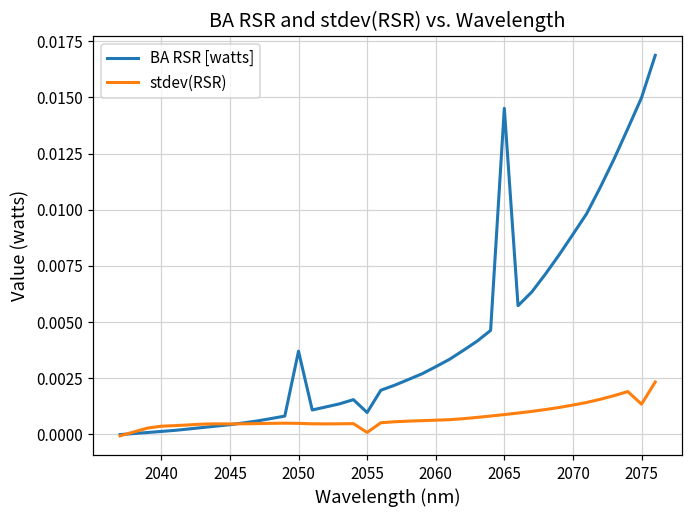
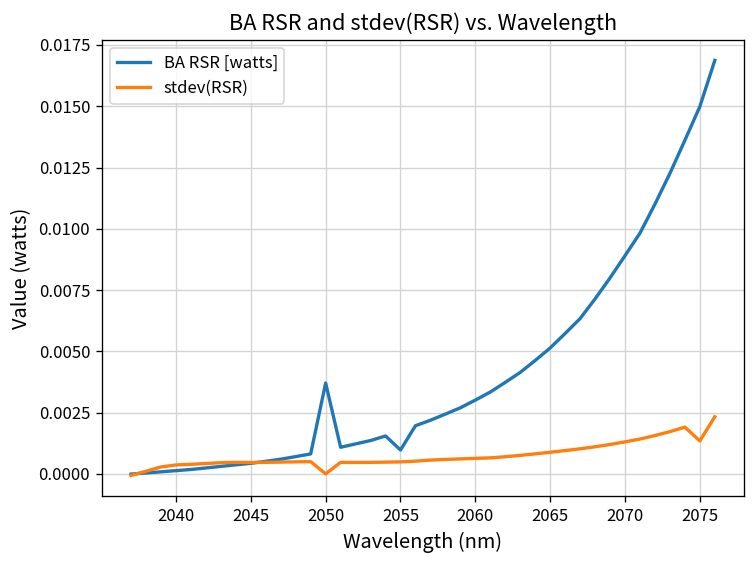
  {
    "BA RSR [watts]": {
      "2040": 0.0001,
      "2050": 0.0037,
      "2055": 0.0010,
      "2060": 0.0030,
-     "2065": 0.0145,
+     "2065": 0.0051,
      "2070": 0.0089,
      "2075": 0.0150
    },
    "stdev(RSR)": {
      "2040": 0.0004,
-     "2050": 0.0005,
-     "2055": 0.0001,
+     "2050": 0.0000,
+     "2055": 0.0005,
      "2060": 0.0006,
      "2065": 0.0009,
      "2070": 0.0013,
      "2075": 0.0013
    }
  }
